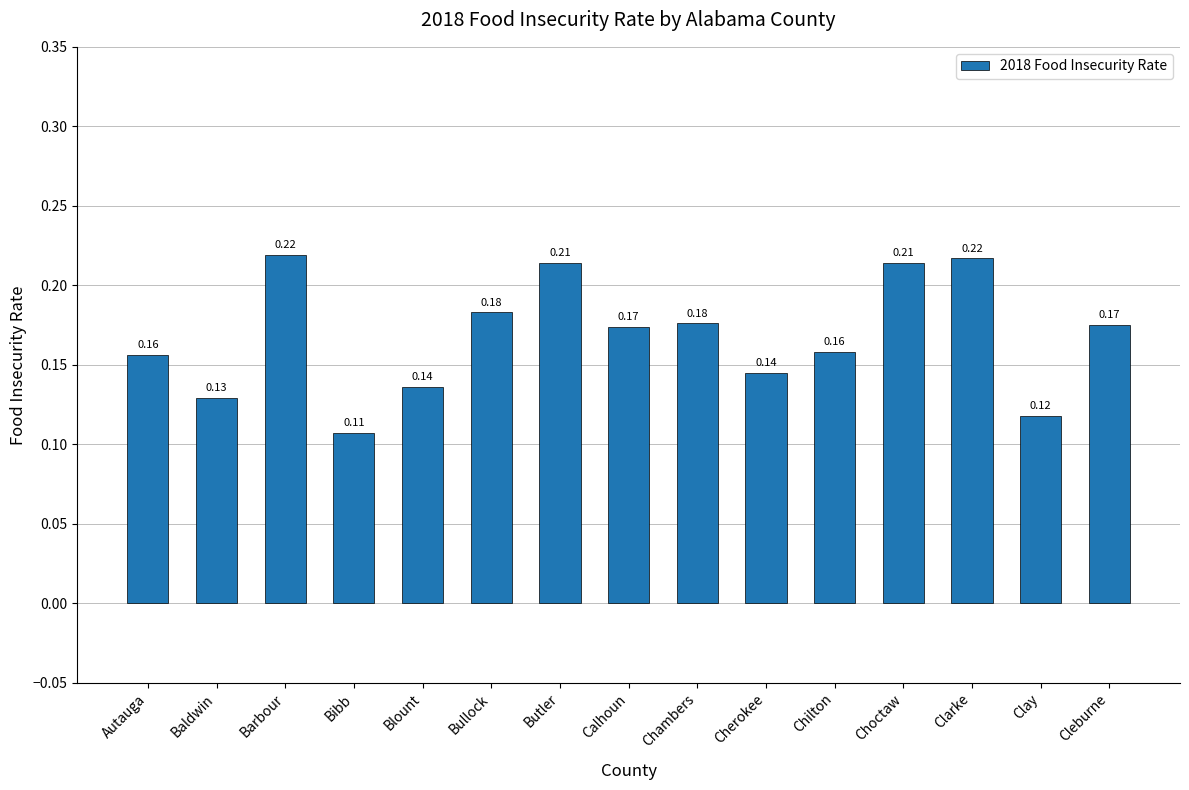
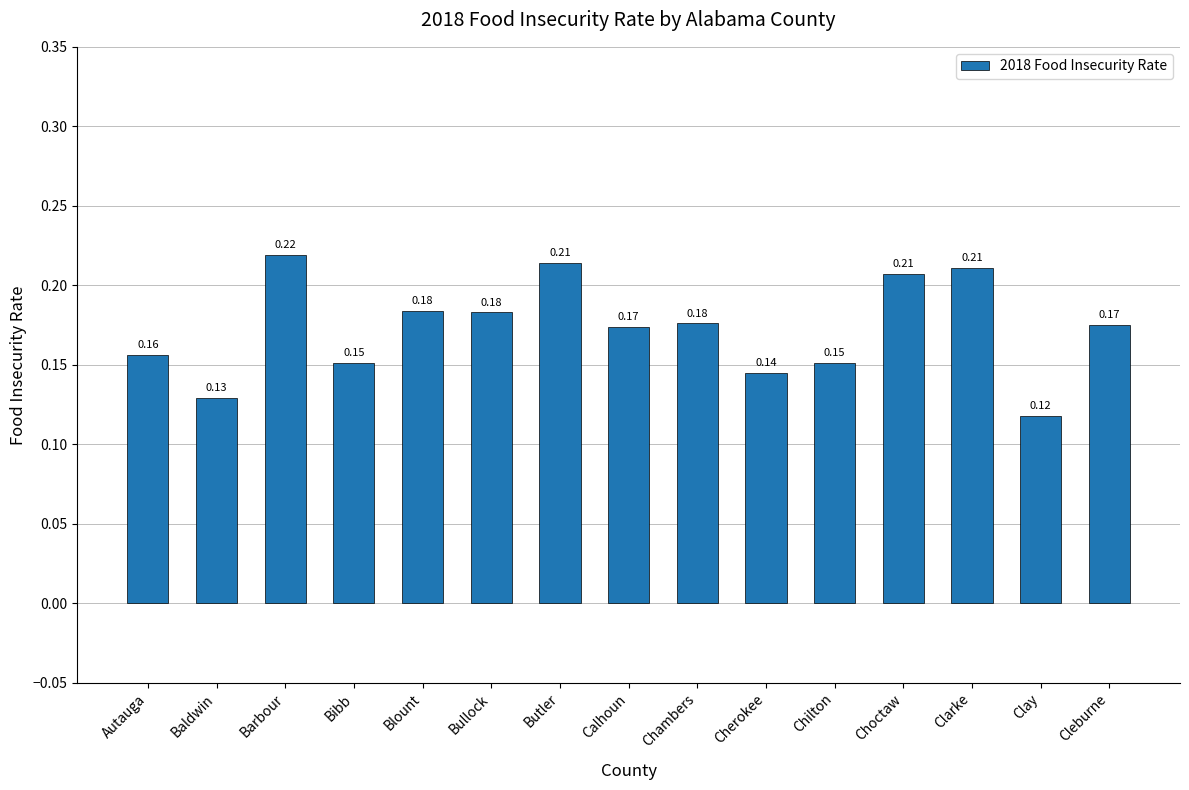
  {
    "Autauga": 0.16,
    "Baldwin": 0.13,
    "Barbour": 0.22,
-   "Bibb": 0.11,
-   "Blount": 0.14,
+   "Bibb": 0.15,
+   "Blount": 0.18,
    "Bullock": 0.18,
    "Butler": 0.21,
    "Calhoun": 0.17,
    "Chambers": 0.18,
    "Cherokee": 0.14,
-   "Chilton": 0.16,
-   "Choctaw": 0.214,
-   "Clarke": 0.22,
+   "Chilton": 0.15,
+   "Choctaw": 0.207,
+   "Clarke": 0.21,
    "Clay": 0.12,
    "Cleburne": 0.17
  }
